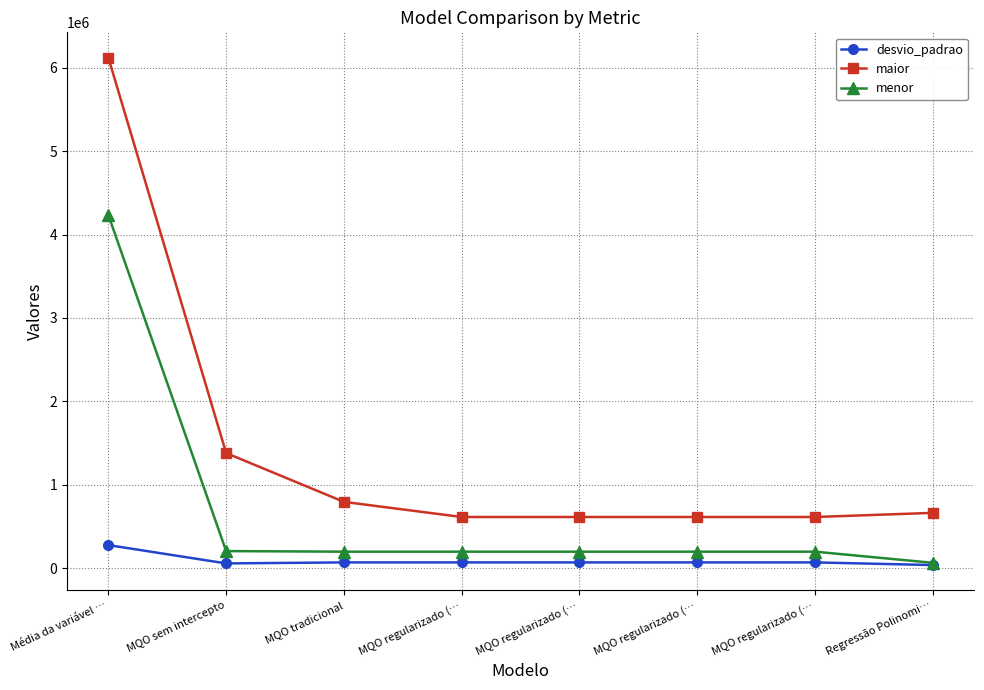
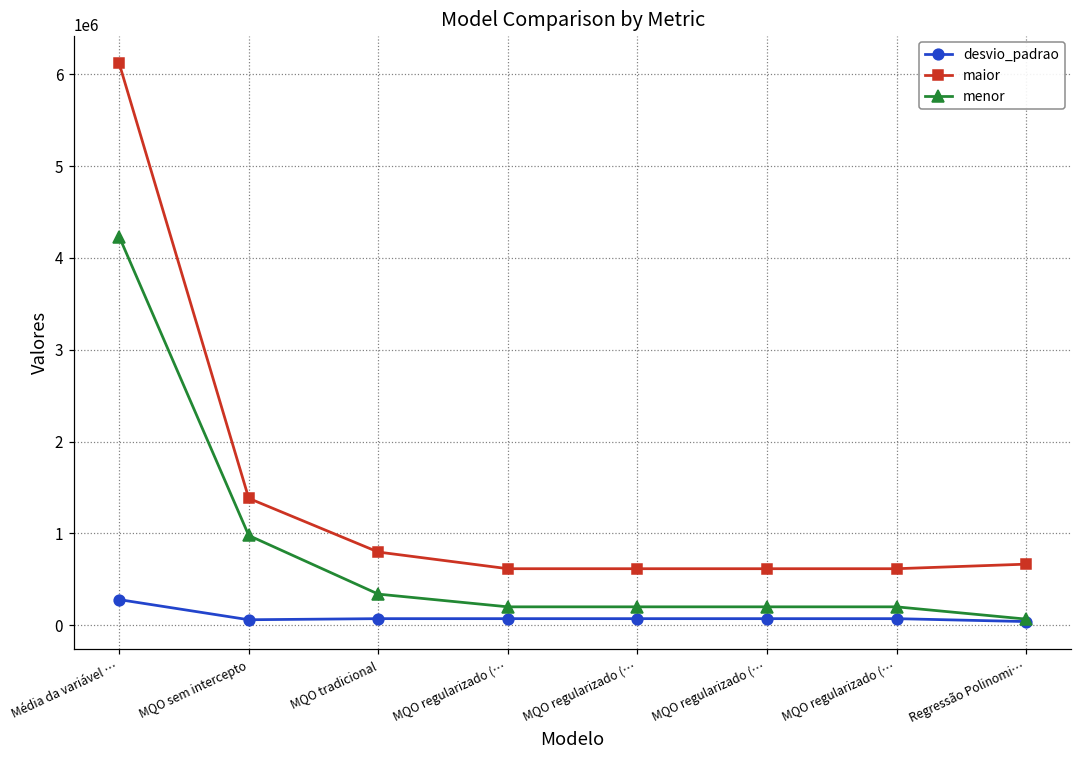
  {
    "desvio_padrao": {
      "Média da variável …": 300000,
      "MQO sem intercepto": 100000,
      "MQO tradicional": 100000
    },
    "maior": {
      "Média da variável …": 6100000,
      "MQO sem intercepto": 1400000,
      "MQO tradicional": 800000,
      "Regressão Polinomi…": 700000
    },
    "menor": {
      "Média da variável …": 4200000,
-     "MQO sem intercepto": 200000,
-     "MQO tradicional": 200000
+     "MQO sem intercepto": 1000000,
+     "MQO tradicional": 300000
    }
  }
